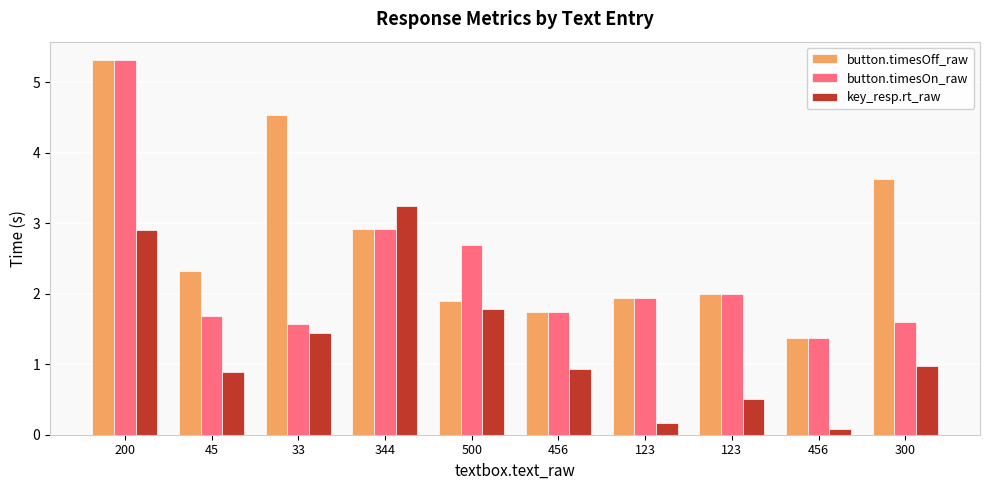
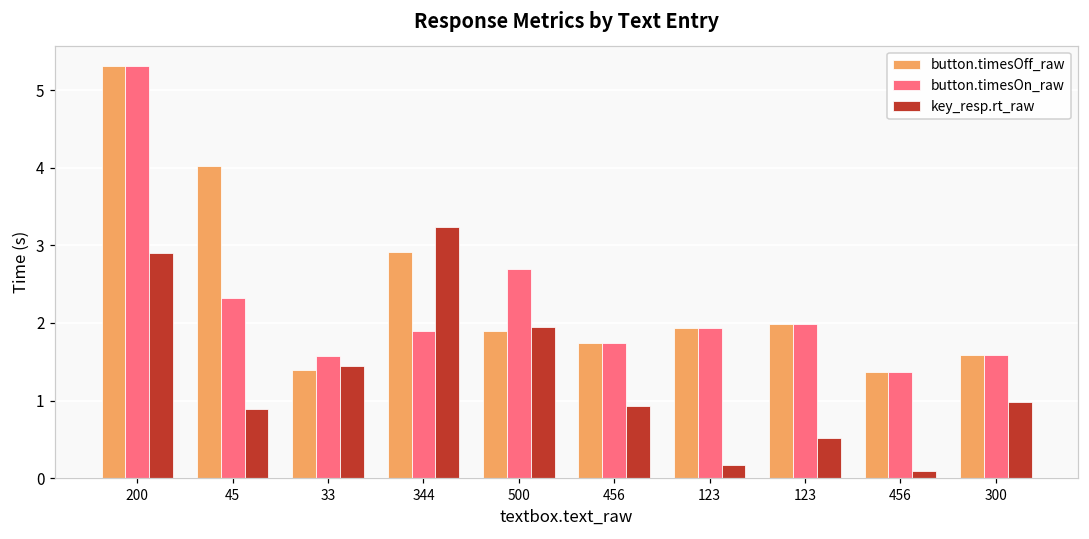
  {
    "button.timesOff_raw": {
      "200": 5.3,
-     "45": 2.3,
-     "33": 4.5,
+     "45": 4.0,
+     "33": 1.4,
      "344": 2.9,
      "500": 1.9,
-     "300": 3.6
+     "300": 1.6
    },
    "button.timesOn_raw": {
      "200": 5.3,
-     "45": 1.7,
+     "45": 2.3,
      "33": 1.6,
-     "344": 2.9,
+     "344": 1.9,
      "500": 2.7,
      "300": 1.6
    },
    "key_resp.rt_raw": {
      "200": 2.9,
      "45": 0.9,
      "33": 1.4,
      "344": 3.2,
-     "500": 1.8,
+     "500": 2.0,
      "300": 1.0
    }
  }
